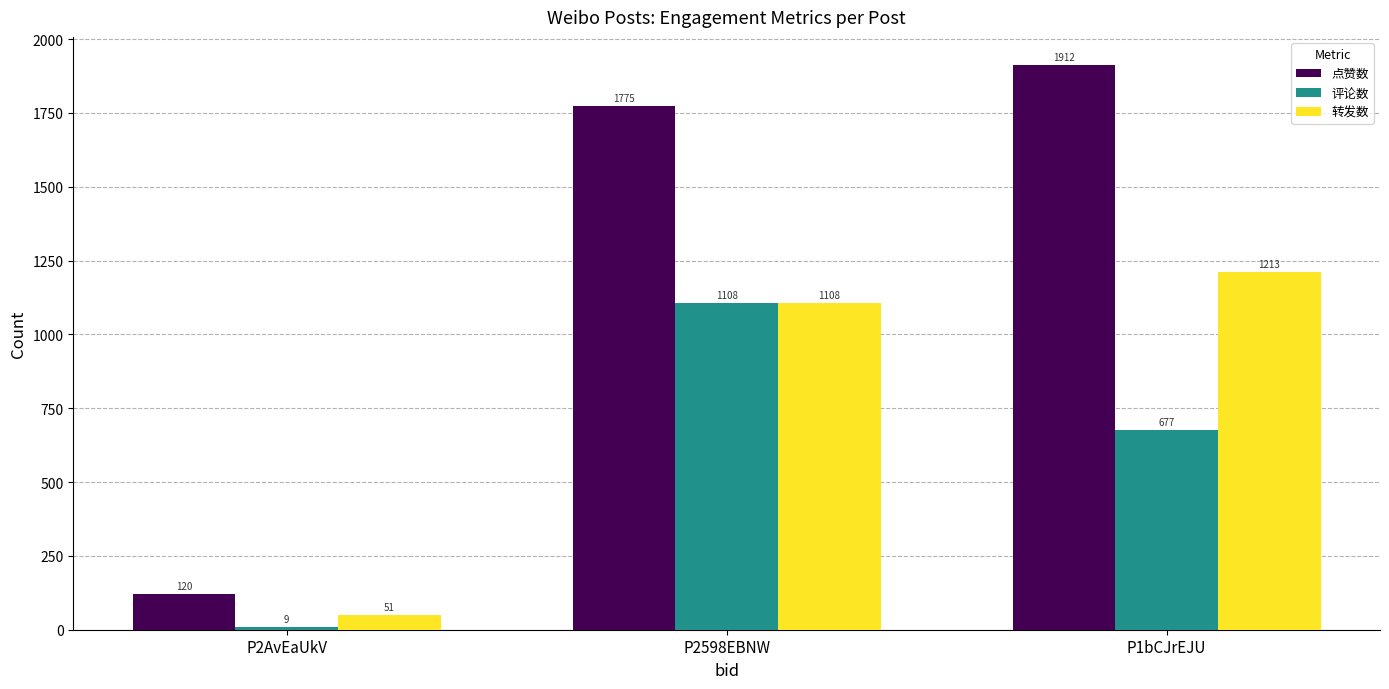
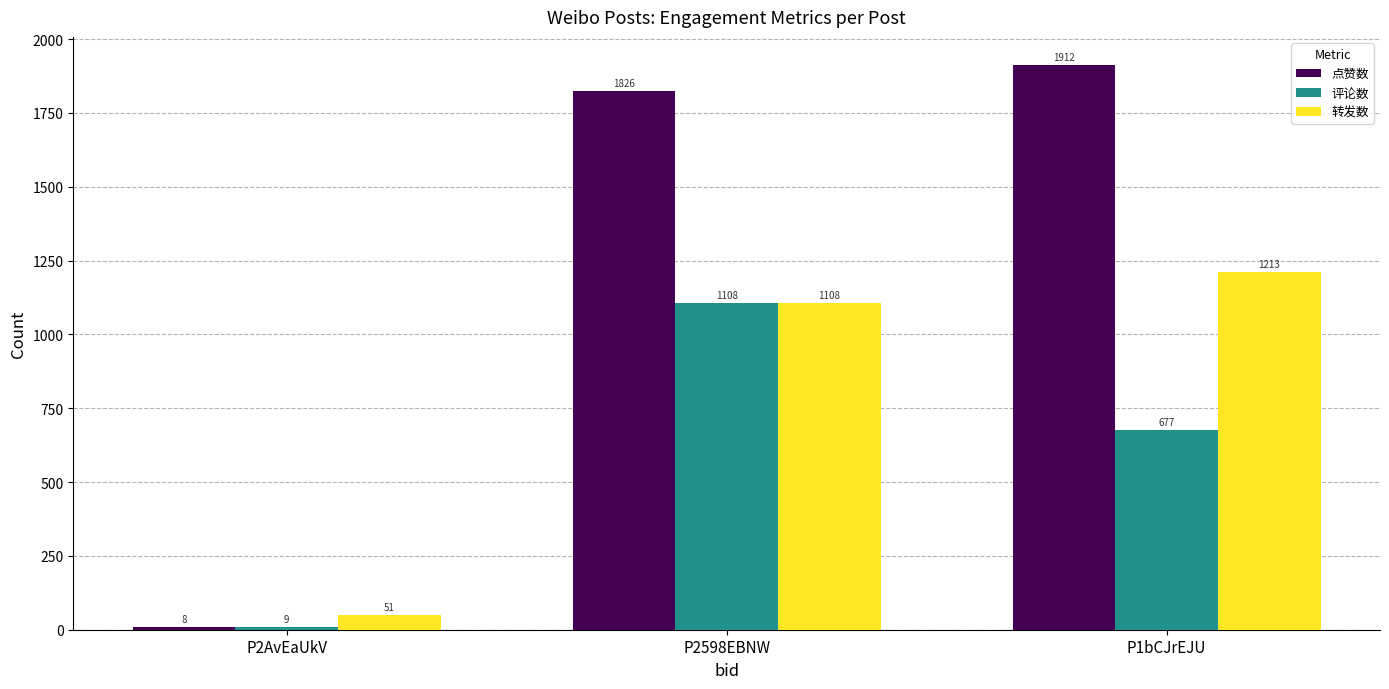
  {
    "点赞数": {
-     "P2AvEaUkV": 120,
-     "P2598EBNW": 1775,
+     "P2AvEaUkV": 8,
+     "P2598EBNW": 1826,
      "P1bCJrEJU": 1912
    },
    "评论数": {
      "P2AvEaUkV": 9,
      "P2598EBNW": 1108,
      "P1bCJrEJU": 677
    },
    "转发数": {
      "P2AvEaUkV": 51,
      "P2598EBNW": 1108,
      "P1bCJrEJU": 1213
    }
  }
